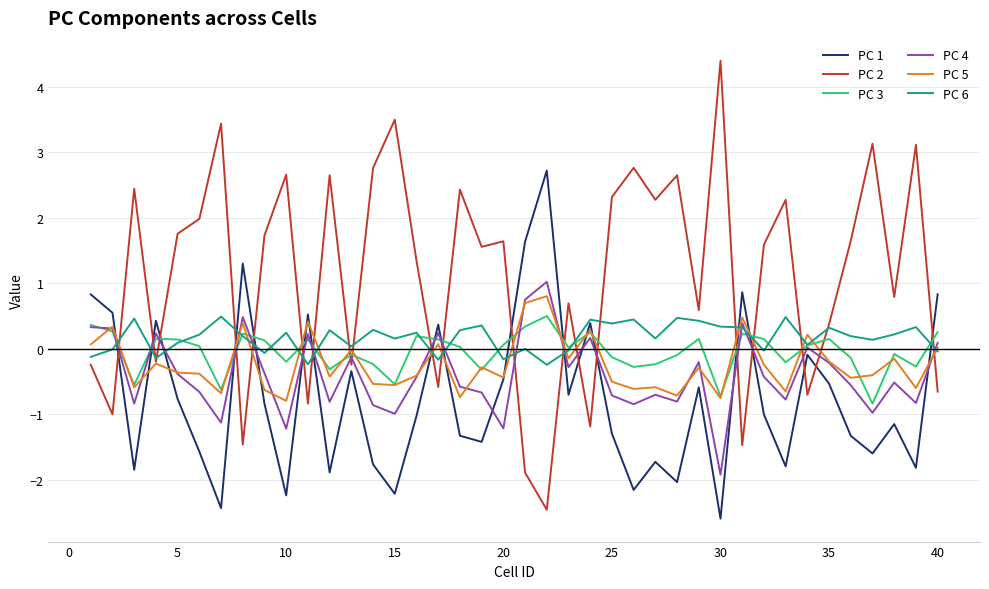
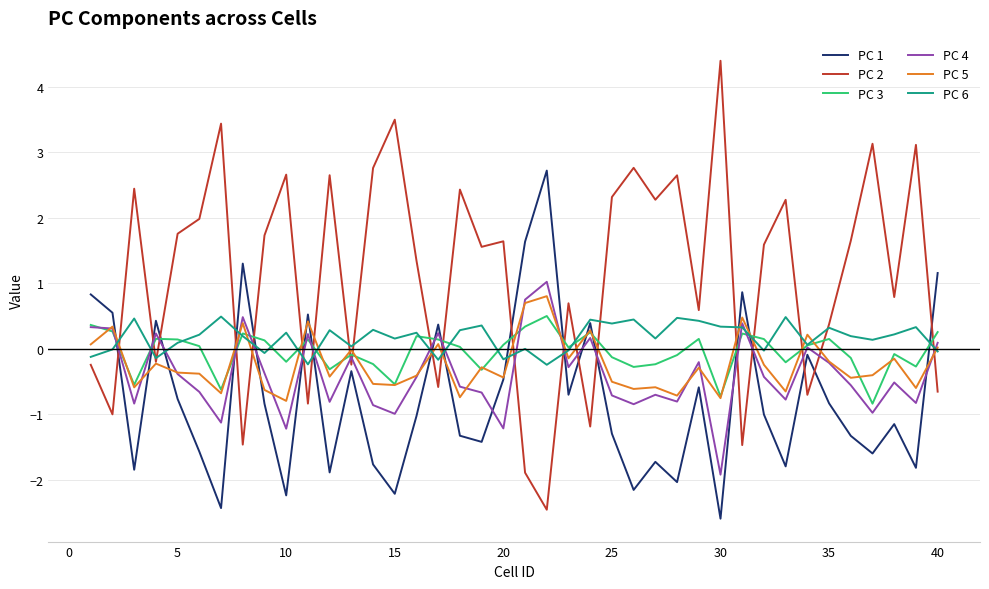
  {
    "PC 1": {
      "5": -0.8,
      "10": -2.2,
      "15": -2.2,
      "25": -1.3,
      "30": -2.6,
-     "35": -0.5,
-     "40": 0.8
+     "35": -0.8,
+     "40": 1.2
    },
    "PC 2": {
      "5": 1.8,
      "10": 2.7,
      "15": 3.5,
      "20": 1.6,
      "25": 2.3,
      "30": 4.4,
      "35": 0.4,
      "40": -0.7
    },
    "PC 4": {
      "10": -1.2,
      "15": -1.0,
      "20": -1.2,
      "25": -0.7,
      "30": -1.9,
      "40": 0.1
    },
    "PC 5": {
      "10": -0.8,
      "25": -0.5,
      "40": 0.0
    }
  }
